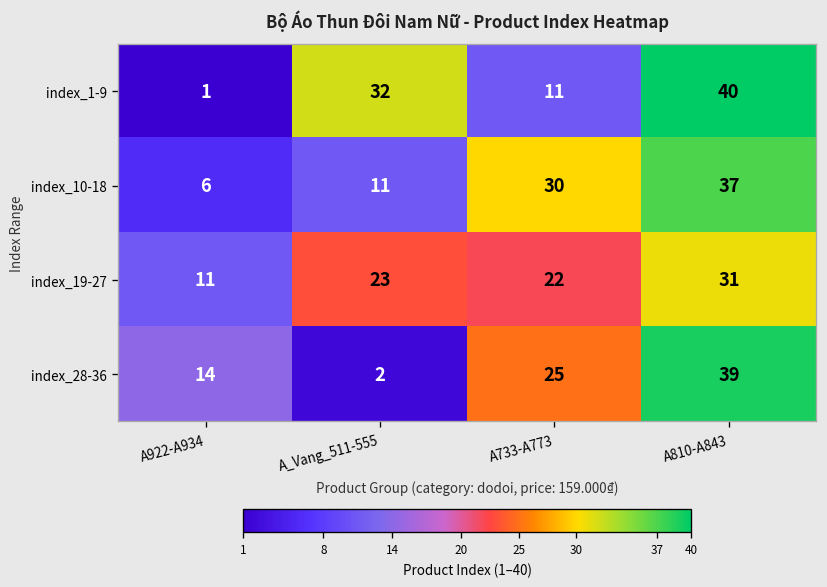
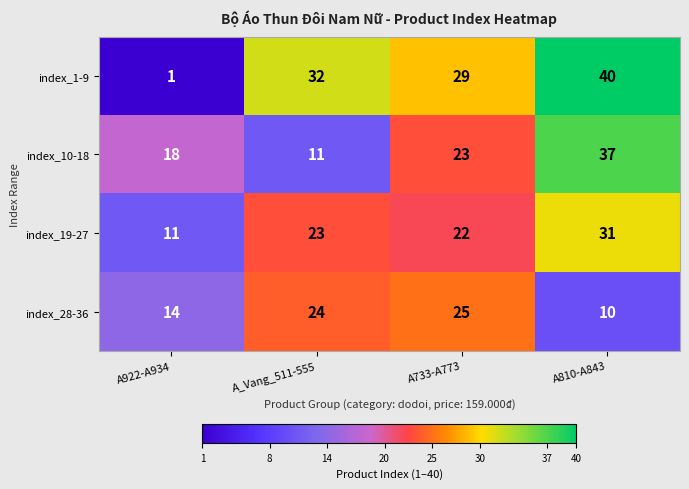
  {
    "index_1-9": {
      "A922-A934": 1,
      "A_Vang_511-555": 32,
-     "A733-A773": 11,
+     "A733-A773": 29,
      "A810-A843": 40
    },
    "index_10-18": {
-     "A922-A934": 6,
+     "A922-A934": 18,
      "A_Vang_511-555": 11,
-     "A733-A773": 30,
+     "A733-A773": 23,
      "A810-A843": 37
    },
    "index_19-27": {
      "A922-A934": 11,
      "A_Vang_511-555": 23,
      "A733-A773": 22,
      "A810-A843": 31
    },
    "index_28-36": {
      "A922-A934": 14,
-     "A_Vang_511-555": 2,
+     "A_Vang_511-555": 24,
      "A733-A773": 25,
-     "A810-A843": 39
+     "A810-A843": 10
    }
  }
